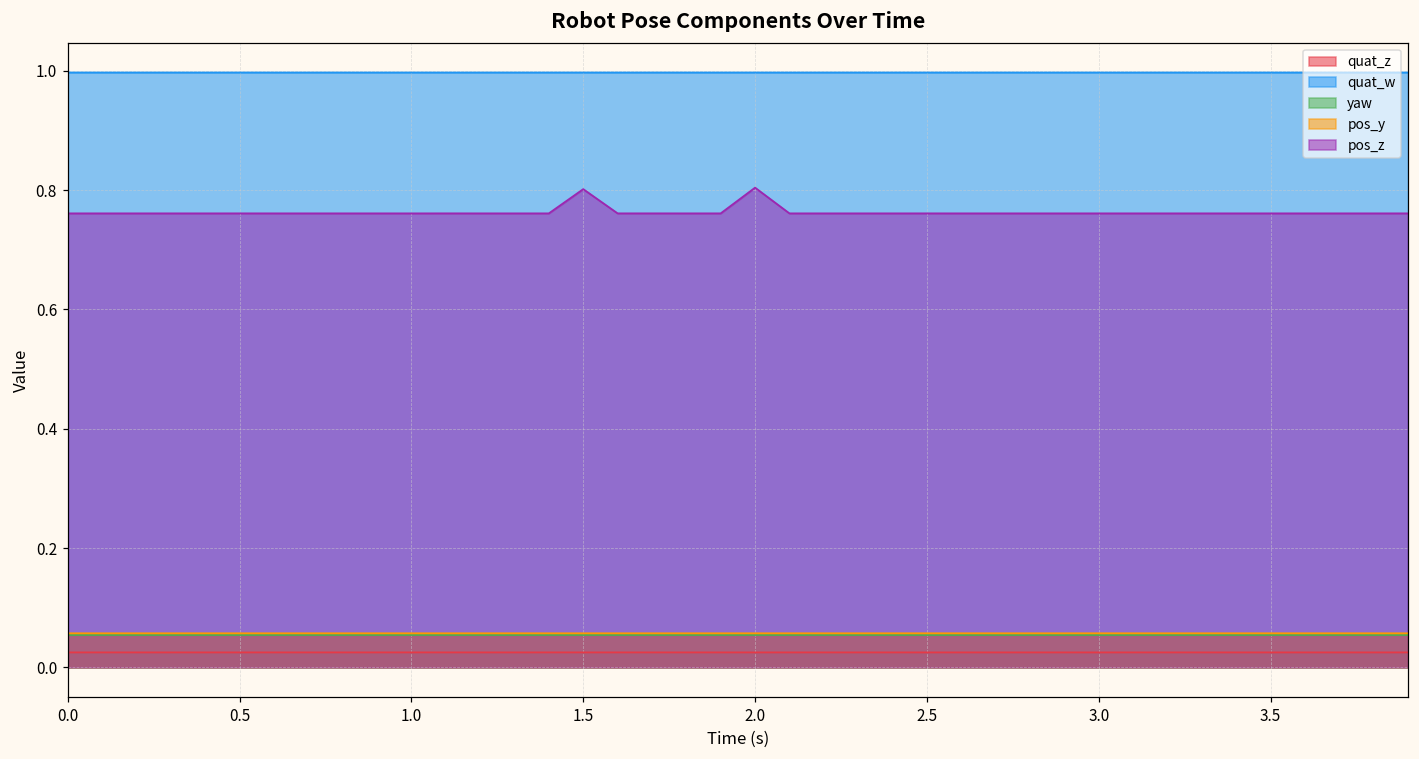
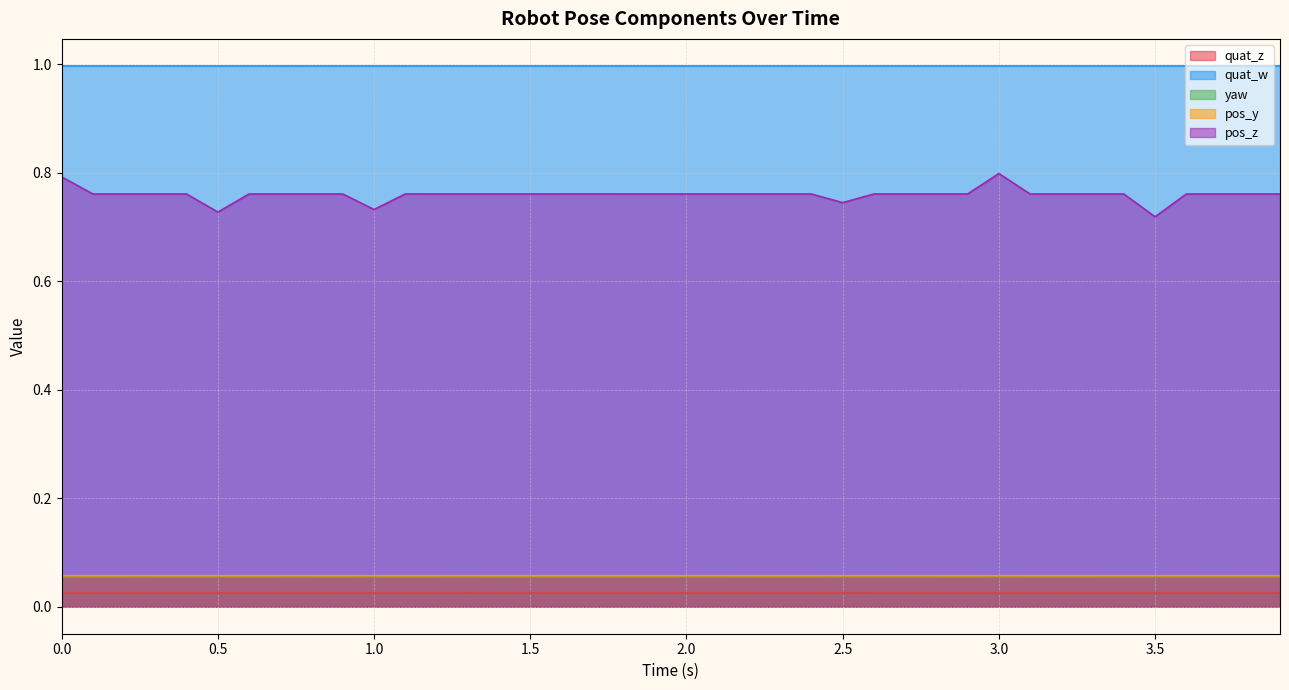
  {
    "quat_z": {
      "0.0": 0.03,
      "0.5": 0.03,
      "1.0": 0.03,
      "1.5": 0.03,
      "2.0": 0.03,
      "2.5": 0.03,
      "3.0": 0.03,
      "3.5": 0.03
    },
    "quat_w": {
      "0.0": 1.00,
      "0.5": 1.00,
      "1.0": 1.00,
      "1.5": 1.00,
      "2.0": 1.00,
      "2.5": 1.00,
      "3.0": 1.00,
      "3.5": 1.00
    },
    "pos_z": {
-     "0.0": 0.76,
-     "0.5": 0.76,
-     "1.0": 0.76,
-     "1.5": 0.80,
-     "2.0": 0.80,
-     "2.5": 0.76,
-     "3.0": 0.76,
-     "3.5": 0.76
+     "0.0": 0.79,
+     "0.5": 0.73,
+     "1.0": 0.73,
+     "1.5": 0.76,
+     "2.0": 0.76,
+     "2.5": 0.75,
+     "3.0": 0.80,
+     "3.5": 0.72
    }
  }
